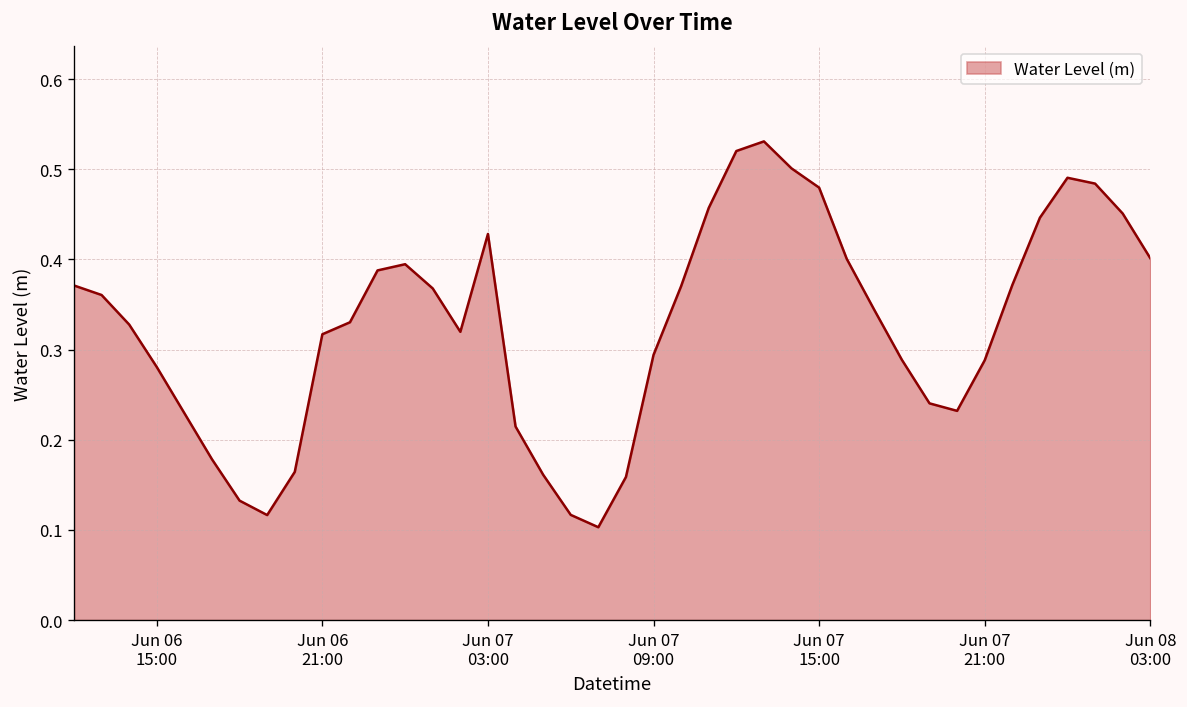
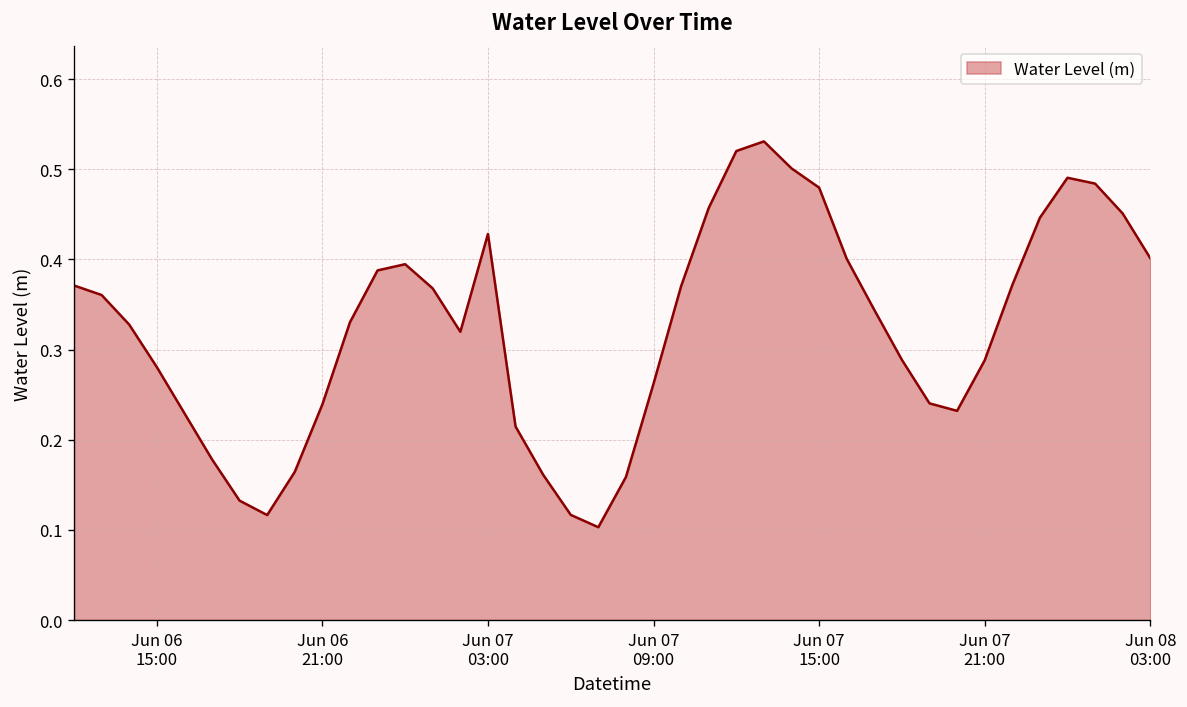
  {
    "Jun 06 15:00": 0.28,
-   "Jun 06 21:00": 0.32,
+   "Jun 06 21:00": 0.24,
    "Jun 07 03:00": 0.43,
-   "Jun 07 09:00": 0.29,
+   "Jun 07 09:00": 0.26,
    "Jun 07 15:00": 0.48,
    "Jun 07 21:00": 0.29,
    "Jun 08 03:00": 0.40
  }
